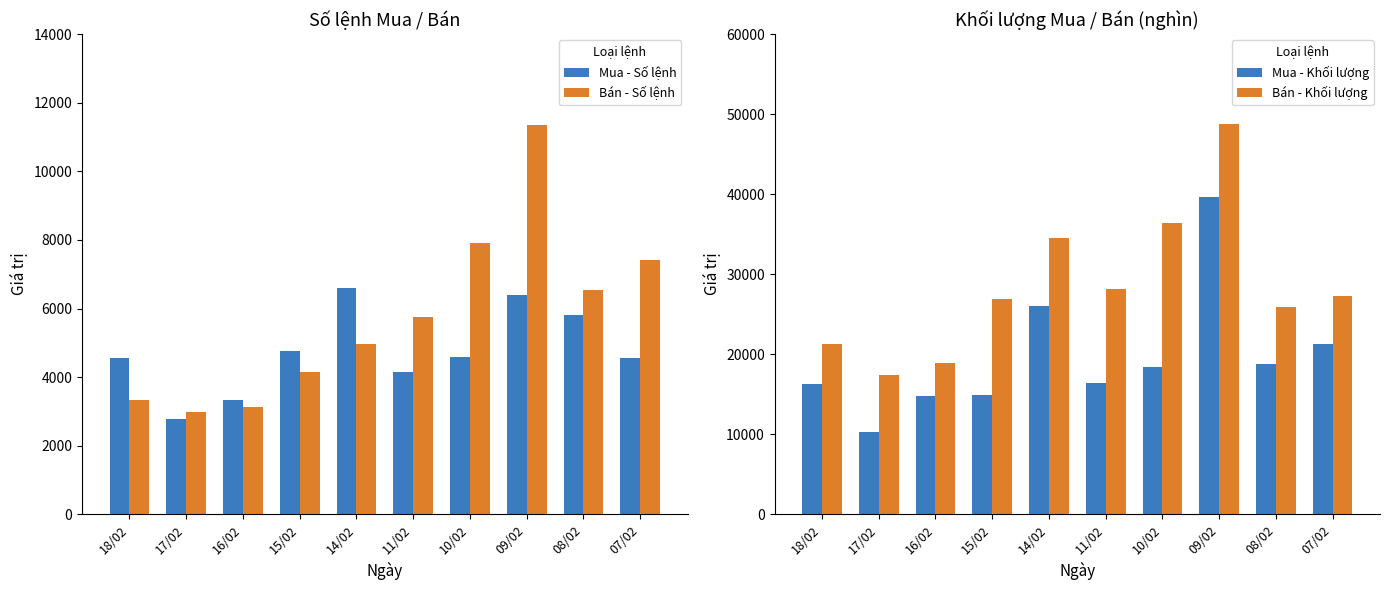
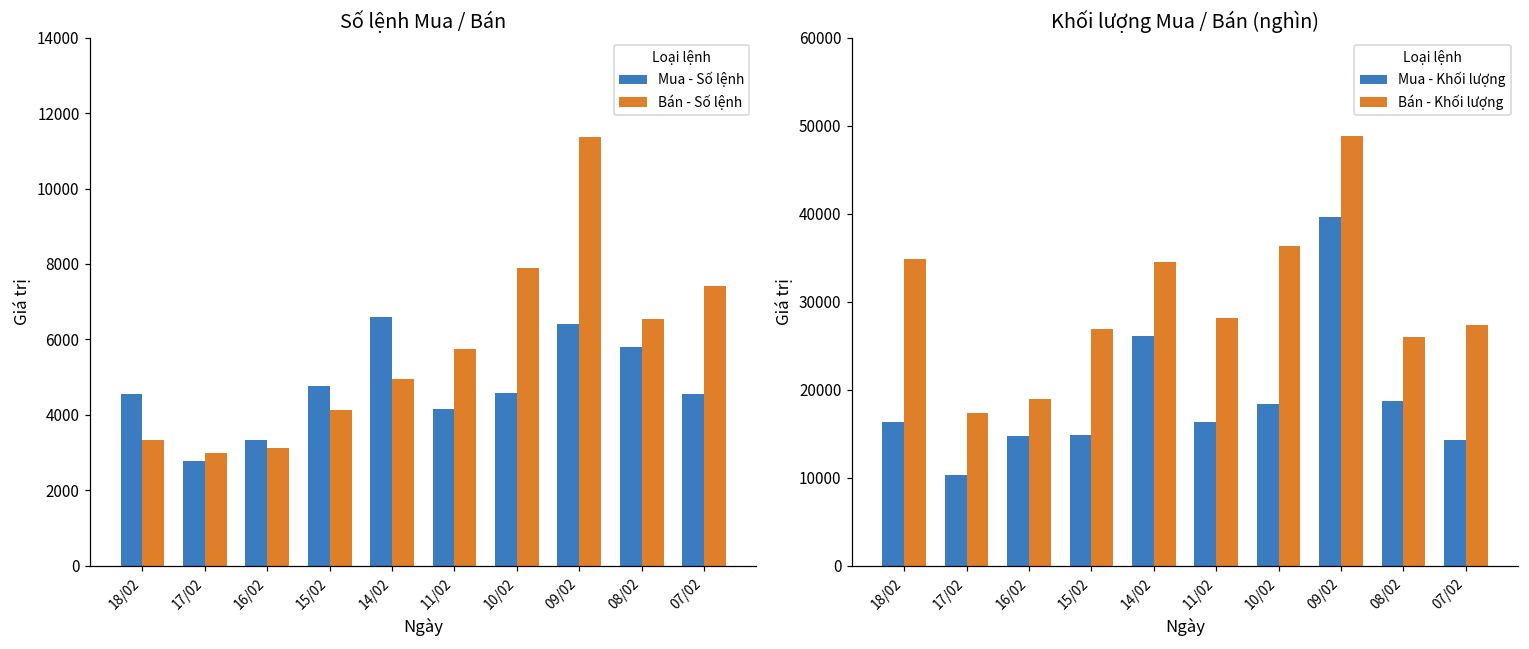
  {
    "Số lệnh Mua / Bán": {
      "Mua - Số lệnh": {
        "18/02": 4500,
        "17/02": 2800,
        "16/02": 3300,
        "15/02": 4800,
        "14/02": 6600,
        "11/02": 4100,
        "10/02": 4600,
        "09/02": 6400,
        "08/02": 5800,
        "07/02": 4600
      },
      "Bán - Số lệnh": {
        "18/02": 3300,
        "17/02": 3000,
        "16/02": 3100,
        "15/02": 4100,
        "14/02": 5000,
        "11/02": 5700,
        "10/02": 7900,
        "09/02": 11400,
        "08/02": 6500,
        "07/02": 7400
      }
    },
    "Khối lượng Mua / Bán (nghìn)": {
      "Mua - Khối lượng": {
        "18/02": 16000,
        "17/02": 10000,
        "16/02": 15000,
        "15/02": 15000,
        "14/02": 26000,
        "11/02": 16000,
        "10/02": 18000,
        "09/02": 40000,
        "08/02": 19000,
-       "07/02": 21000
+       "07/02": 14000
      },
      "Bán - Khối lượng": {
-       "18/02": 21000,
+       "18/02": 35000,
        "17/02": 17000,
        "16/02": 19000,
        "15/02": 27000,
        "14/02": 34000,
        "11/02": 28000,
        "10/02": 36000,
        "09/02": 49000,
        "08/02": 26000,
        "07/02": 27000
      }
    }
  }
